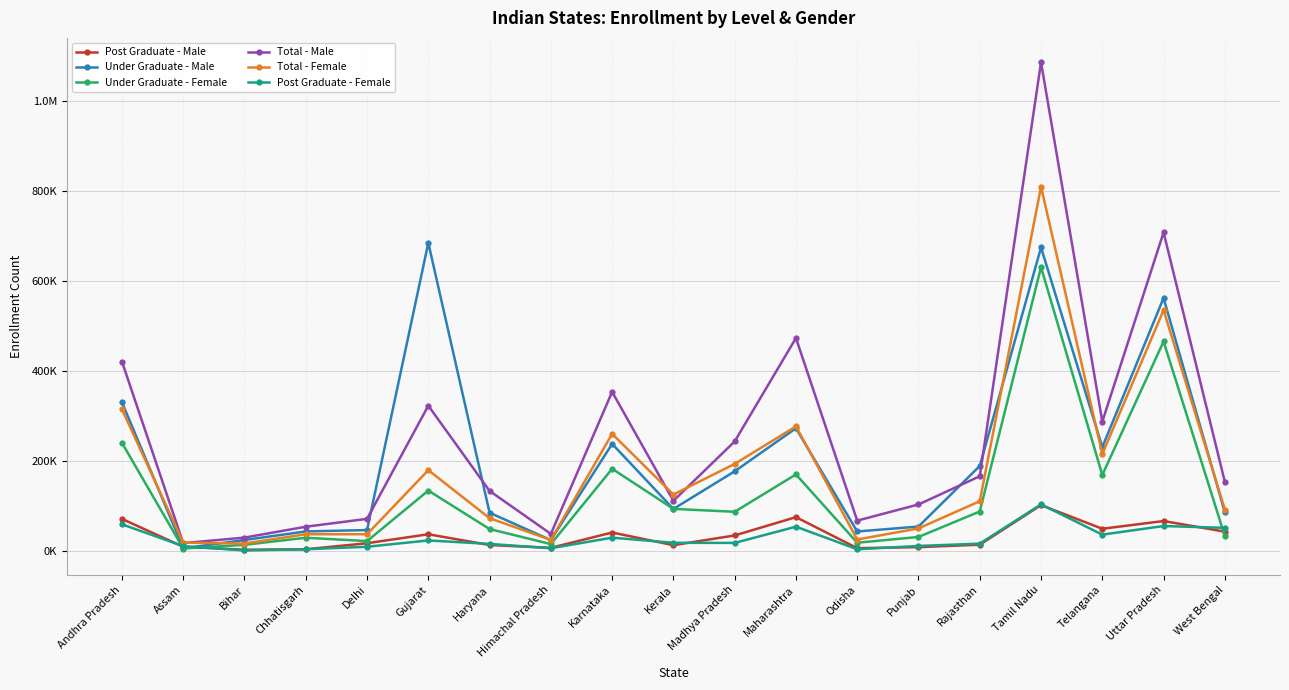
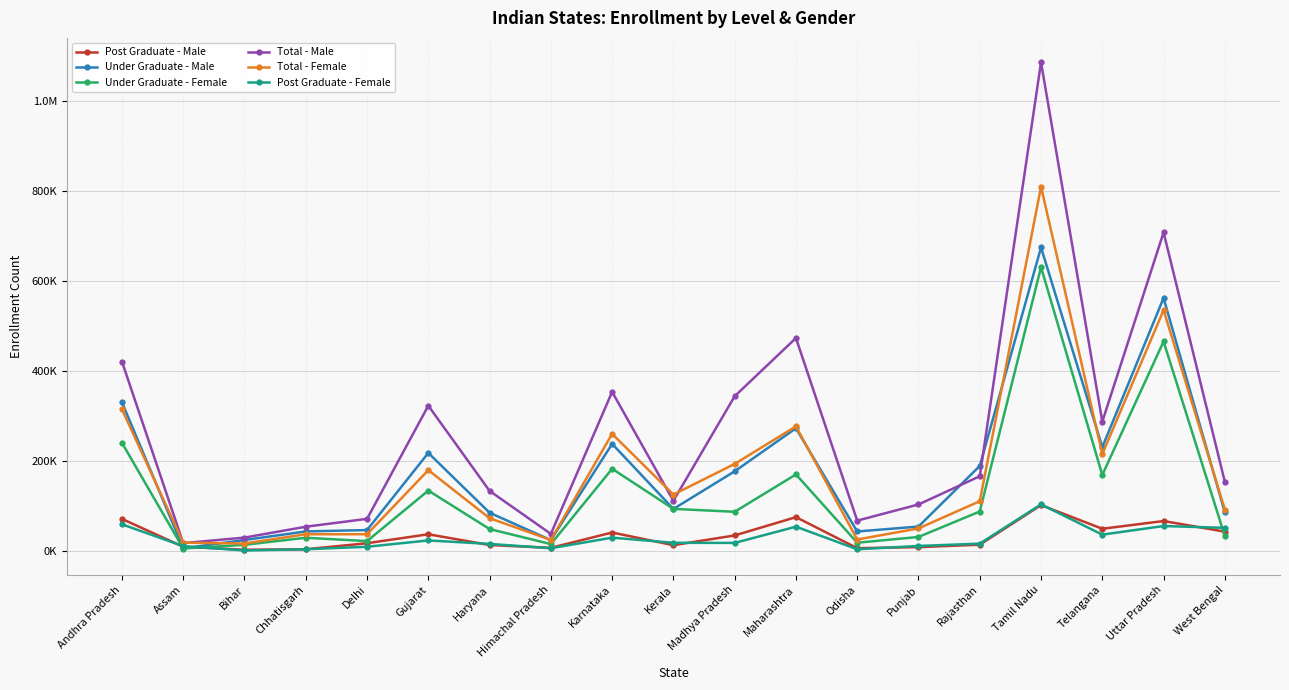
  {
    "Post Graduate - Male": {
      "Andhra Pradesh": 70000,
      "Gujarat": 40000,
      "Karnataka": 40000,
      "Madhya Pradesh": 40000,
      "Maharashtra": 80000,
      "Telangana": 50000,
      "Uttar Pradesh": 70000,
      "West Bengal": 40000
    },
    "Under Graduate - Male": {
      "Andhra Pradesh": 330000,
      "Chhatisgarh": 40000,
      "Delhi": 50000,
-     "Gujarat": 680000,
+     "Gujarat": 220000,
      "Haryana": 90000,
      "Karnataka": 240000,
      "Madhya Pradesh": 180000,
      "Odisha": 40000,
      "Rajasthan": 190000,
      "Tamil Nadu": 670000,
      "Telangana": 230000,
      "Uttar Pradesh": 560000,
      "West Bengal": 90000
    },
    "Total - Male": {
      "Andhra Pradesh": 420000,
      "Chhatisgarh": 50000,
      "Delhi": 70000,
      "Gujarat": 320000,
      "Haryana": 130000,
      "Himachal Pradesh": 40000,
      "Karnataka": 350000,
      "Kerala": 110000,
-     "Madhya Pradesh": 240000,
+     "Madhya Pradesh": 340000,
      "Maharashtra": 470000,
      "Odisha": 70000,
      "Punjab": 100000,
      "Rajasthan": 170000,
      "Tamil Nadu": 1090000,
      "Telangana": 290000,
      "Uttar Pradesh": 710000,
      "West Bengal": 150000
    },
    "Total - Female": {
      "Andhra Pradesh": 320000,
      "Chhatisgarh": 40000,
      "Delhi": 40000,
      "Gujarat": 180000,
      "Haryana": 70000,
      "Karnataka": 260000,
      "Kerala": 130000,
      "Madhya Pradesh": 190000,
      "Odisha": 30000,
      "Rajasthan": 110000,
      "Tamil Nadu": 810000,
      "Telangana": 220000,
      "Uttar Pradesh": 540000,
      "West Bengal": 90000
    }
  }
